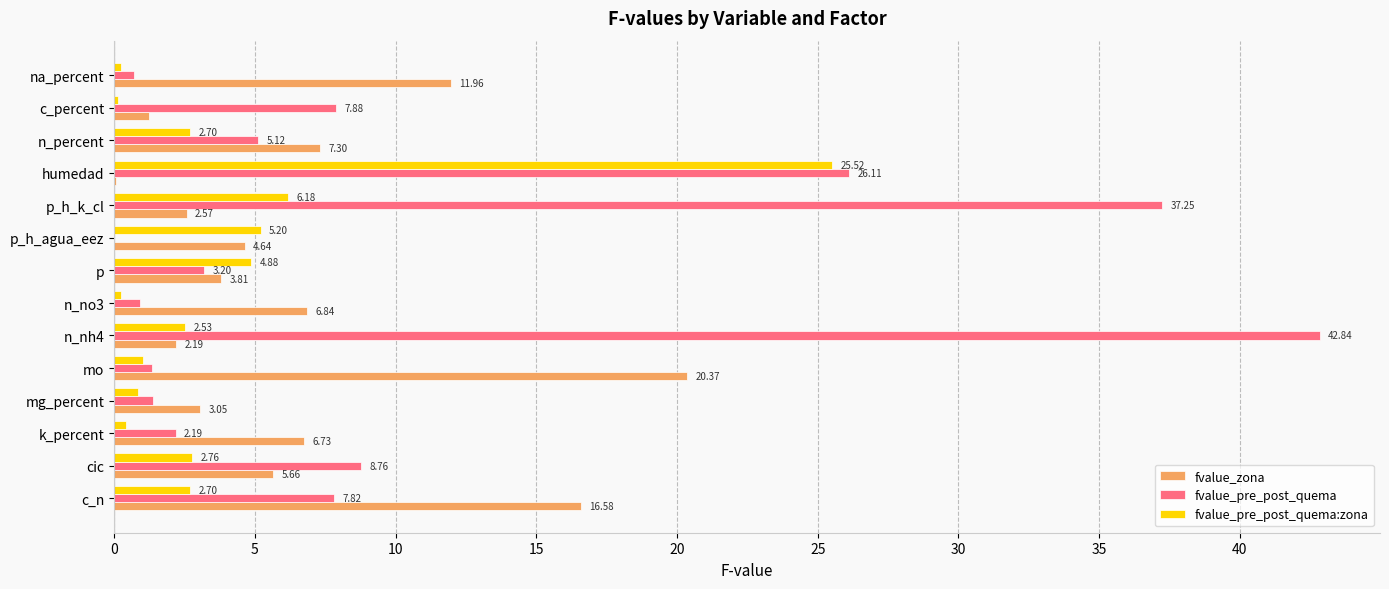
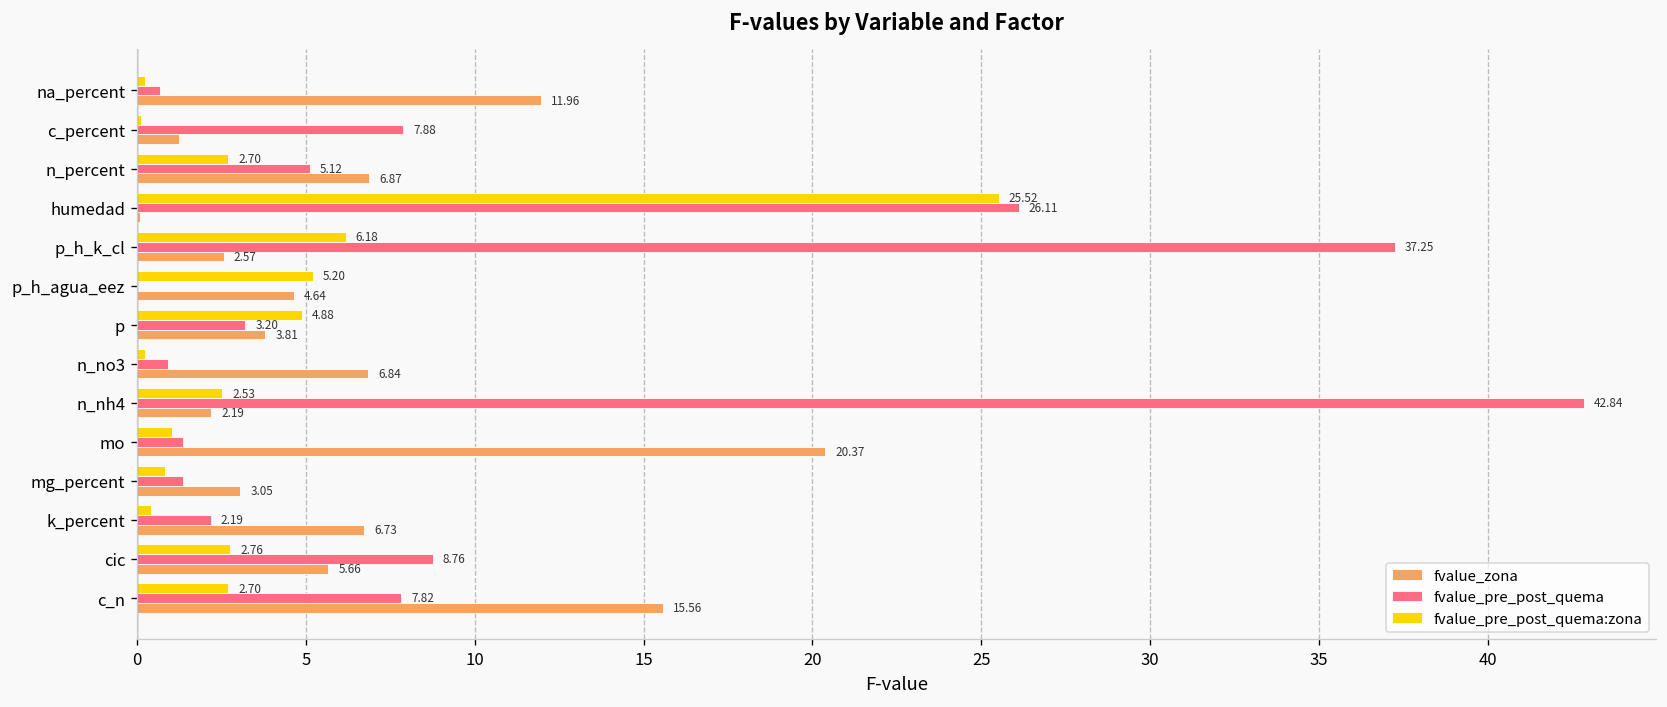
  {
    "fvalue_zona": {
      "na_percent": 11.96,
-     "n_percent": 7.30,
+     "n_percent": 6.87,
      "p_h_k_cl": 2.57,
      "p_h_agua_eez": 4.64,
      "p": 3.81,
      "n_no3": 6.84,
      "n_nh4": 2.19,
      "mo": 20.37,
      "mg_percent": 3.05,
      "k_percent": 6.73,
      "cic": 5.66,
-     "c_n": 16.58
+     "c_n": 15.56
    },
    "fvalue_pre_post_quema": {
      "c_percent": 7.88,
      "n_percent": 5.12,
      "humedad": 26.11,
      "p_h_k_cl": 37.25,
      "p": 3.20,
      "n_nh4": 42.84,
      "k_percent": 2.19,
      "cic": 8.76,
      "c_n": 7.82
    },
    "fvalue_pre_post_quema:zona": {
      "n_percent": 2.70,
      "humedad": 25.52,
      "p_h_k_cl": 6.18,
      "p_h_agua_eez": 5.20,
      "p": 4.88,
      "n_nh4": 2.53,
      "cic": 2.76,
      "c_n": 2.70
    }
  }
